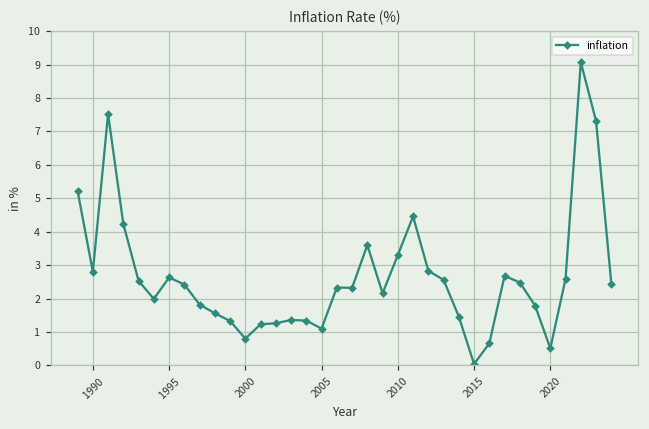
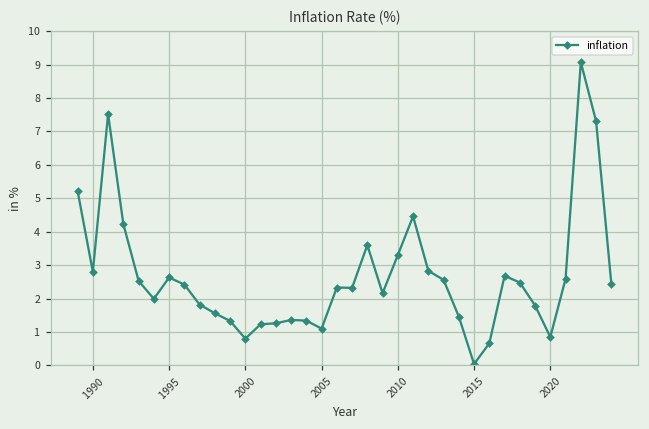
  {
    "1990": 2.8,
    "1995": 2.6,
    "2000": 0.8,
    "2005": 1.1,
    "2010": 3.3,
    "2015": 0.0,
-   "2020": 0.5
+   "2020": 0.9
  }
